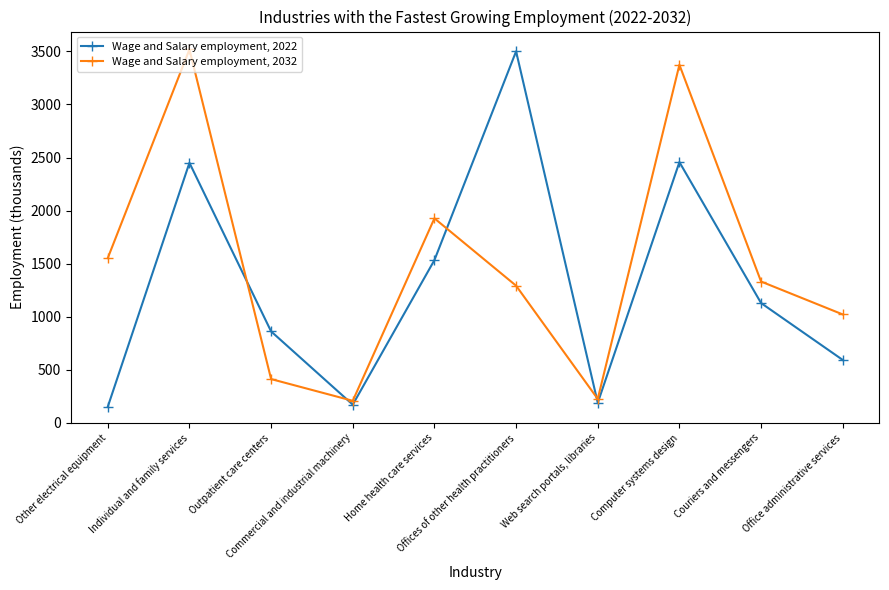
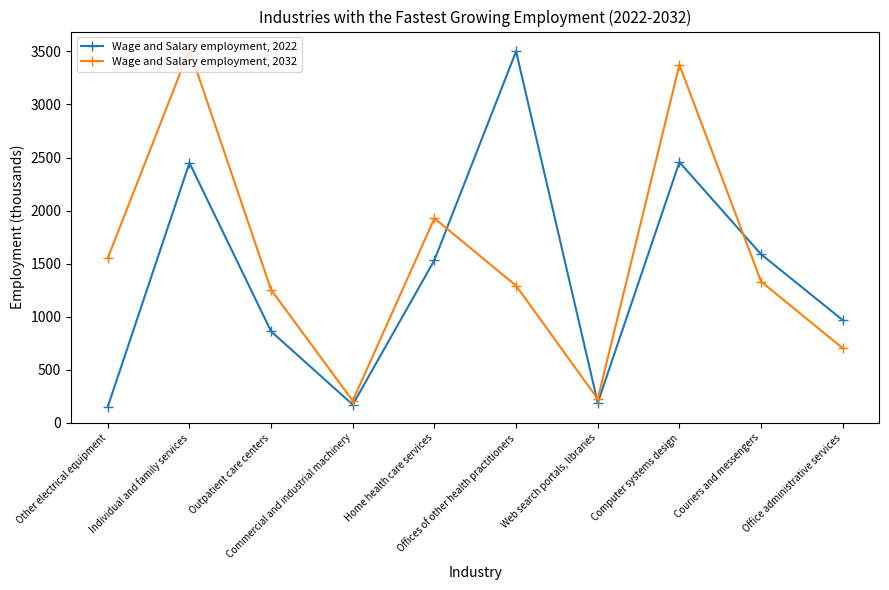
  {
    "Wage and Salary employment, 2022": {
      "Other electrical equipment": 150,
      "Individual and family services": 2450,
      "Outpatient care centers": 860,
      "Commercial and industrial machinery": 170,
      "Home health care services": 1530,
      "Offices of other health practitioners": 3500,
      "Web search portals, libraries": 190,
      "Computer systems design": 2460,
-     "Couriers and messengers": 1130,
-     "Office administrative services": 590
+     "Couriers and messengers": 1590,
+     "Office administrative services": 970
    },
    "Wage and Salary employment, 2032": {
      "Other electrical equipment": 1550,
-     "Outpatient care centers": 410,
+     "Outpatient care centers": 1250,
      "Commercial and industrial machinery": 210,
      "Home health care services": 1930,
      "Offices of other health practitioners": 1290,
      "Web search portals, libraries": 230,
      "Computer systems design": 3370,
      "Couriers and messengers": 1330,
-     "Office administrative services": 1020
+     "Office administrative services": 700
    }
  }
